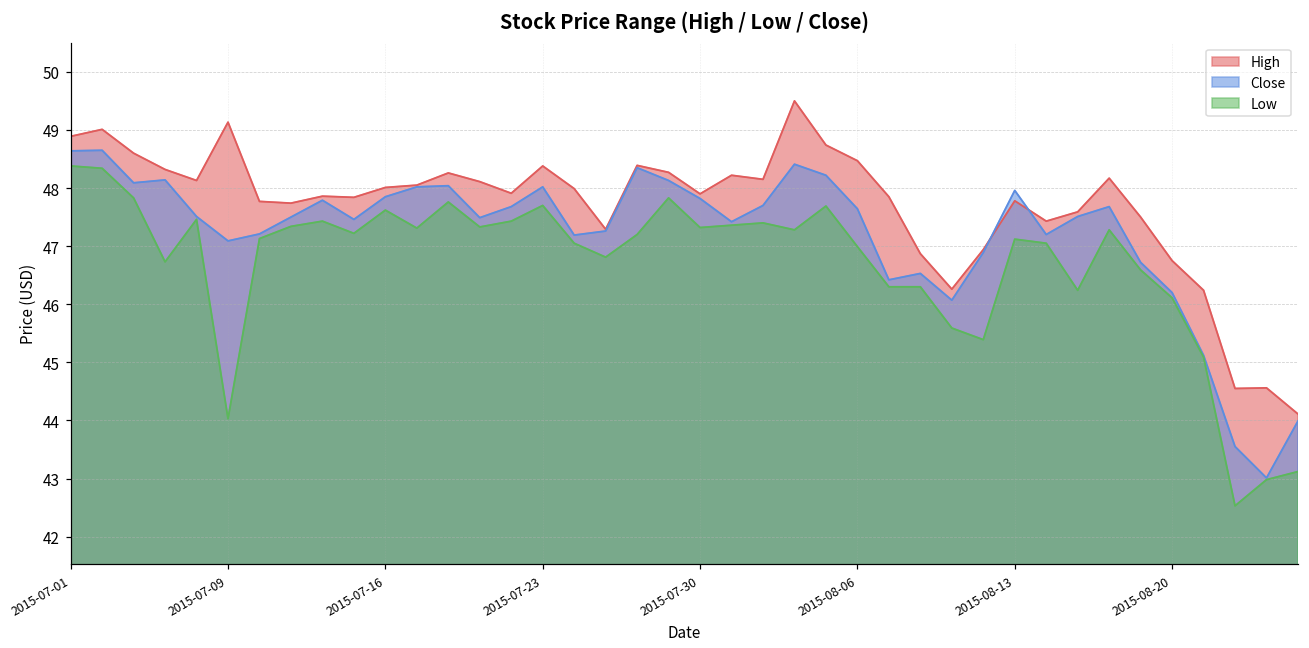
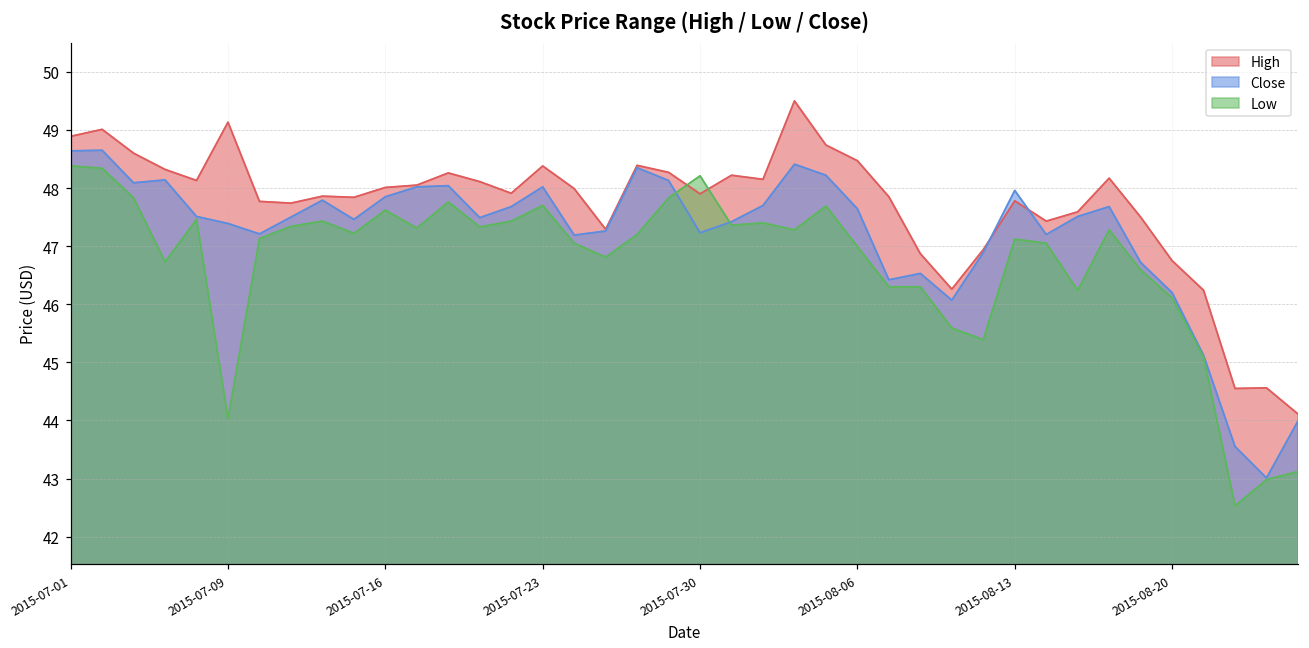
  {
    "High": {
      "2015-07-01": 48.9,
      "2015-07-09": 49.1,
      "2015-07-16": 48.0,
      "2015-07-23": 48.4,
      "2015-07-30": 47.9,
      "2015-08-06": 48.5,
      "2015-08-13": 47.8,
      "2015-08-20": 46.8
    },
    "Close": {
      "2015-07-01": 48.6,
-     "2015-07-09": 47.1,
+     "2015-07-09": 47.4,
      "2015-07-16": 47.8,
      "2015-07-23": 48.0,
-     "2015-07-30": 47.8,
+     "2015-07-30": 47.2,
      "2015-08-06": 47.6,
      "2015-08-13": 48.0,
      "2015-08-20": 46.2
    },
    "Low": {
      "2015-07-01": 48.4,
      "2015-07-09": 44.0,
      "2015-07-16": 47.6,
      "2015-07-23": 47.7,
-     "2015-07-30": 47.3,
+     "2015-07-30": 48.2,
      "2015-08-06": 47.0,
      "2015-08-13": 47.1,
      "2015-08-20": 46.1
    }
  }
